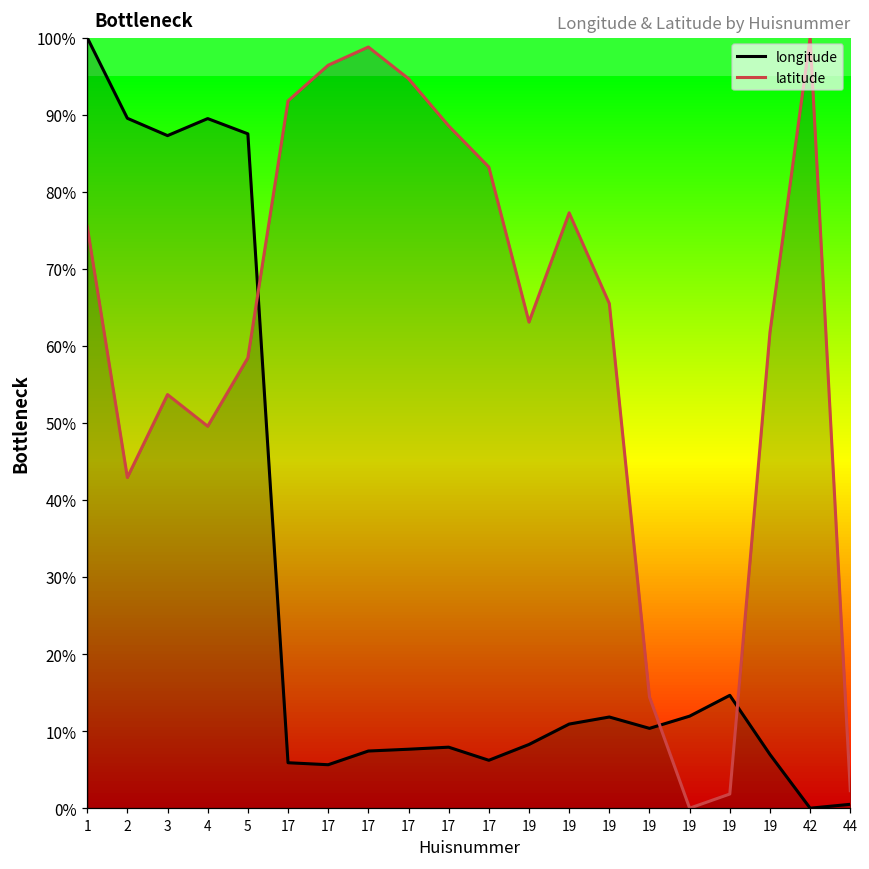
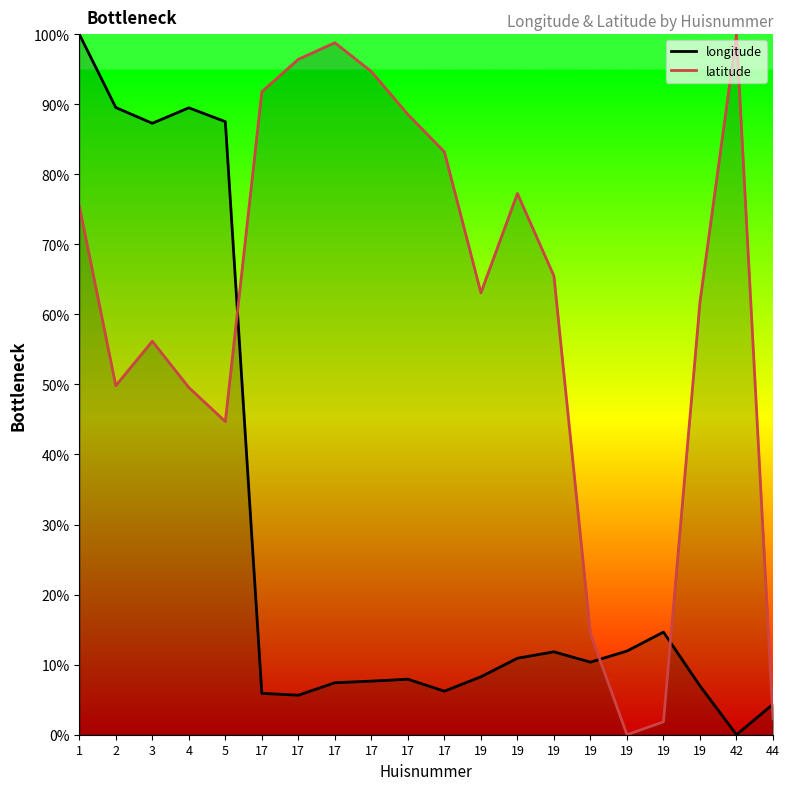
  {
    "longitude": {
      "1": "100%",
      "2": "90%",
      "3": "87%",
      "4": "89%",
      "5": "88%",
      "42": "0%",
-     "44": "1%"
+     "44": "4%"
    },
    "latitude": {
      "1": "76%",
-     "2": "43%",
-     "3": "54%",
+     "2": "50%",
+     "3": "56%",
      "4": "50%",
-     "5": "58%",
+     "5": "45%",
      "42": "100%",
      "44": "2%"
    }
  }
